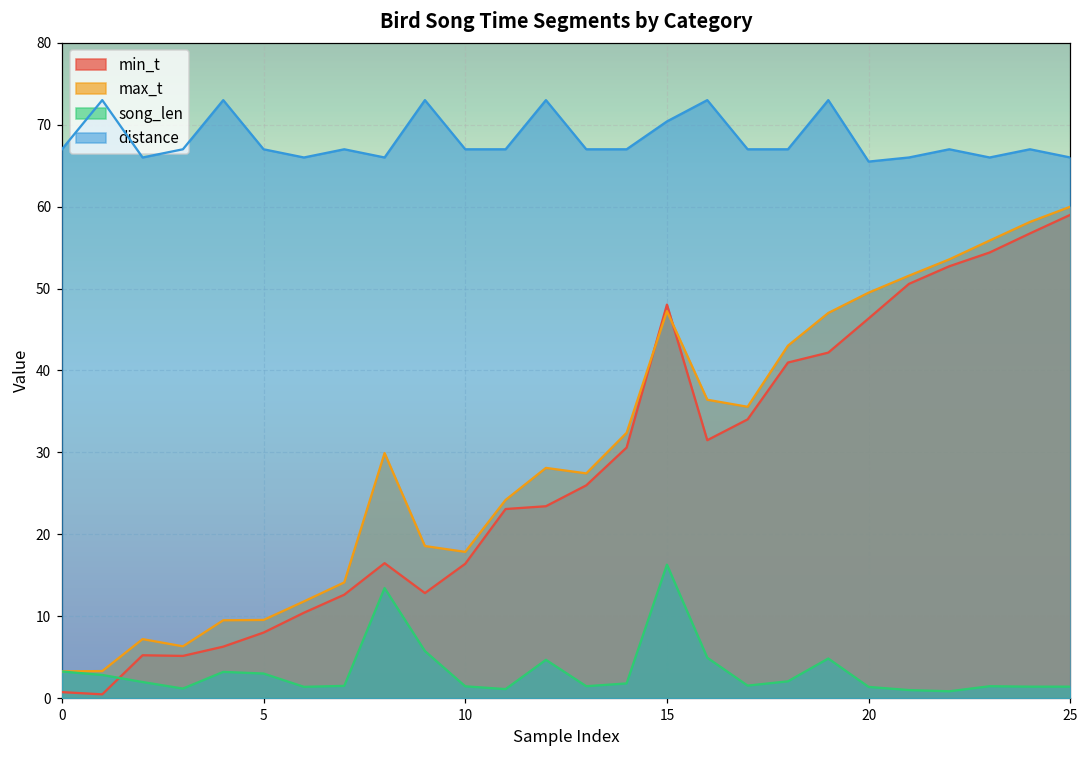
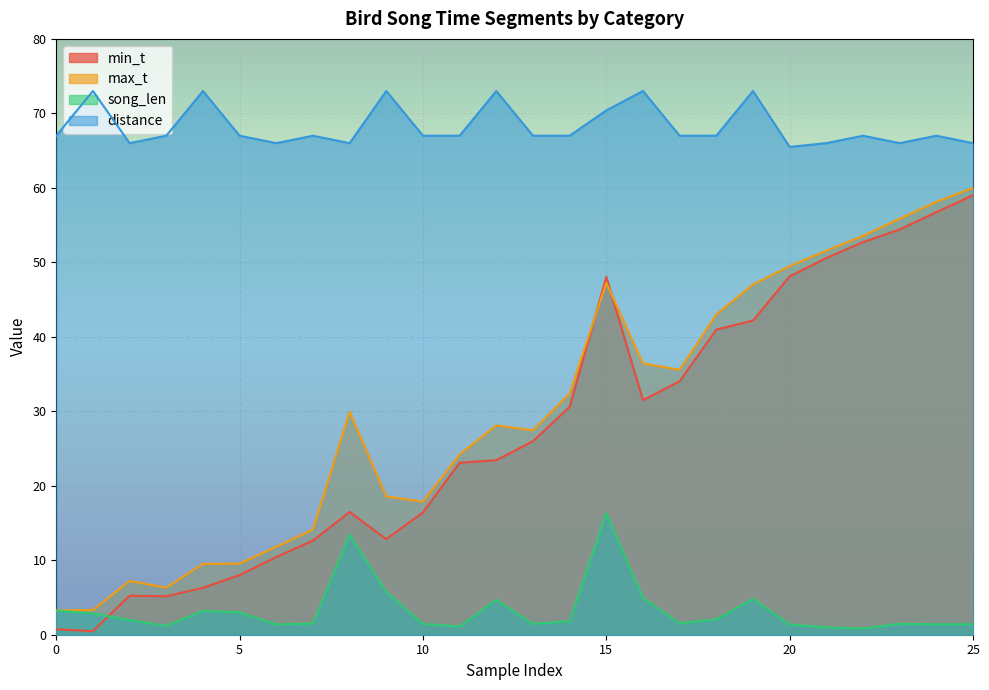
  {
    "min_t": {
      "0": 1,
      "5": 8,
      "10": 16,
      "15": 48,
-     "20": 46,
+     "20": 48,
      "25": 59
    },
    "max_t": {
      "5": 10,
      "10": 18,
      "15": 47,
      "20": 50,
      "25": 60
    },
    "song_len": {
      "5": 3,
      "10": 1,
      "15": 16,
      "20": 1,
      "25": 1
    },
    "distance": {
      "0": 67,
      "5": 67,
      "10": 67,
      "15": 70,
      "20": 66,
      "25": 66
    }
  }
